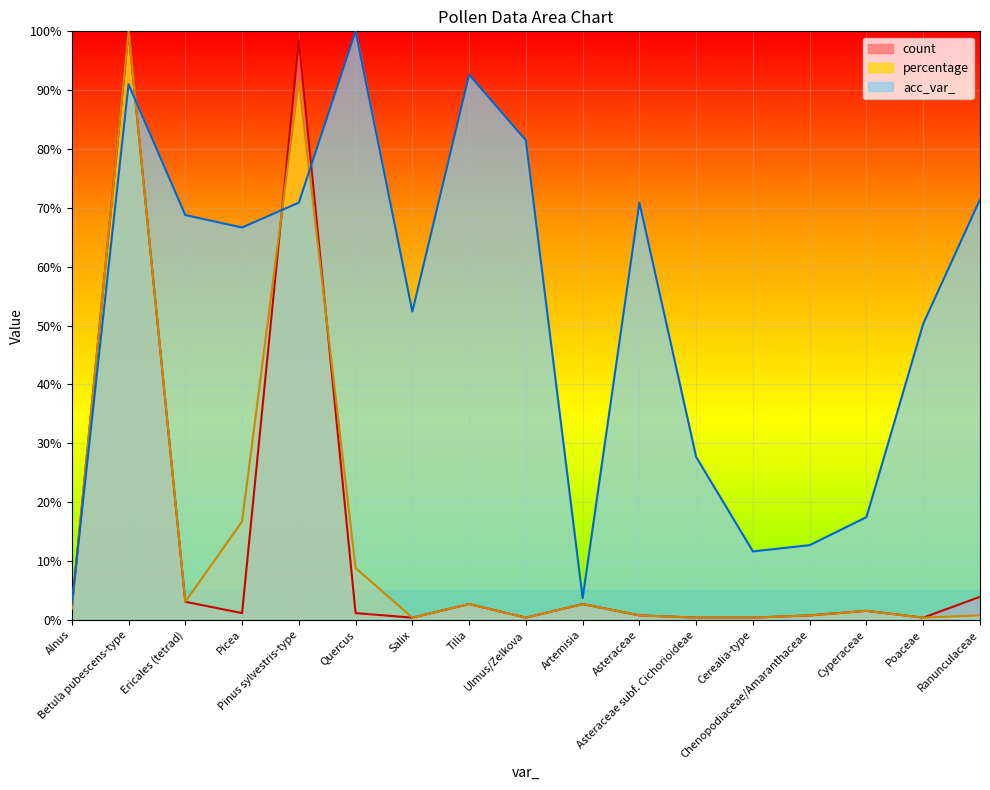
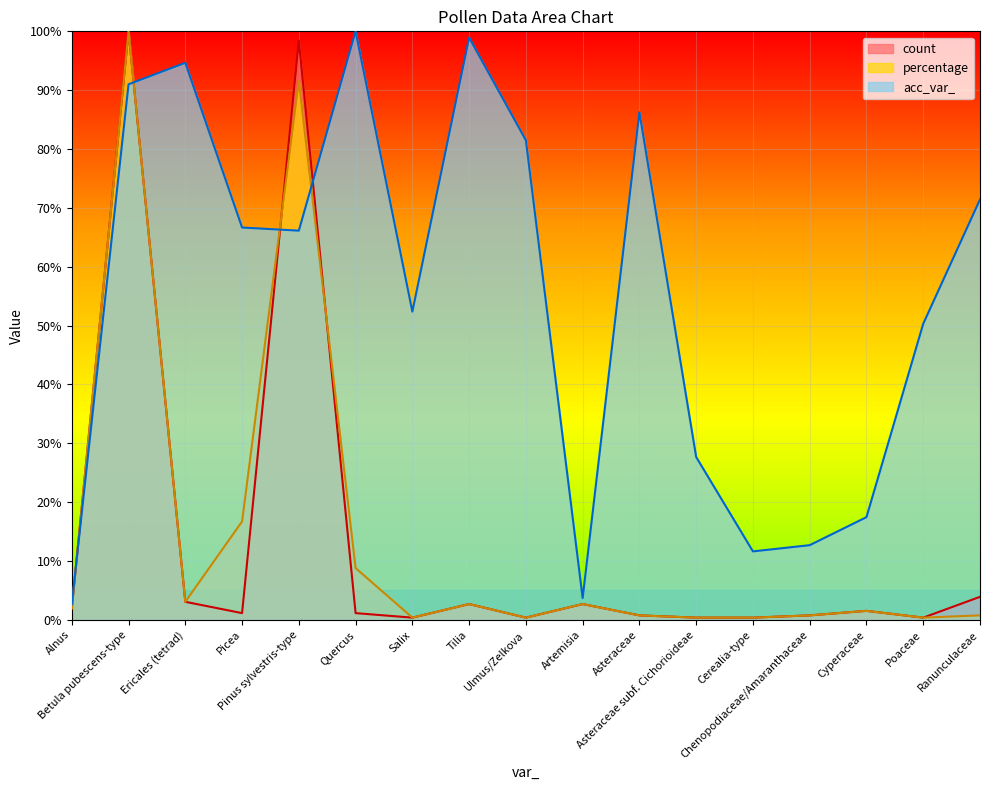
  {
    "count": {
      "Pinus sylvestris-type": "98%"
    },
    "percentage": {
      "Picea": "17%",
      "Pinus sylvestris-type": "92%",
      "Quercus": "9%"
    },
    "acc_var_": {
      "Betula pubescens-type": "91%",
-     "Ericales (tetrad)": "69%",
+     "Ericales (tetrad)": "95%",
      "Picea": "67%",
-     "Pinus sylvestris-type": "71%",
+     "Pinus sylvestris-type": "66%",
      "Quercus": "100%",
      "Salix": "52%",
-     "Tilia": "93%",
+     "Tilia": "99%",
      "Ulmus/Zelkova": "81%",
-     "Asteraceae": "71%",
+     "Asteraceae": "86%",
      "Asteraceae subf. Cichorioideae": "28%",
      "Cerealia-type": "12%",
      "Chenopodiaceae/Amaranthaceae": "13%",
      "Cyperaceae": "17%",
      "Poaceae": "50%",
      "Ranunculaceae": "71%"
    }
  }
